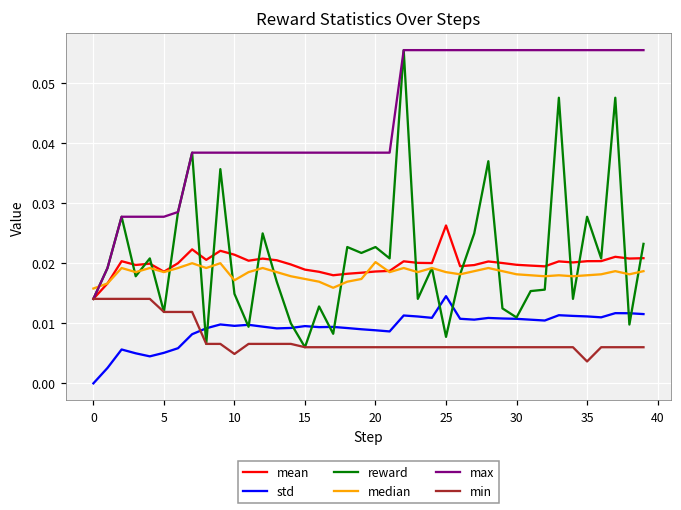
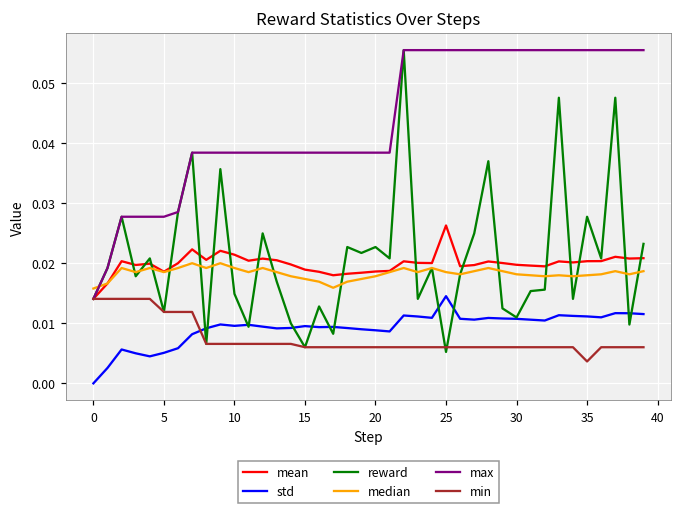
  {
    "mean": {
      "10": 0.021,
      "15": 0.019,
      "20": 0.019,
      "25": 0.026,
      "30": 0.020,
      "35": 0.020
    },
    "std": {
      "0": 0.000,
      "5": 0.005,
      "10": 0.010,
      "15": 0.010,
      "20": 0.009,
      "25": 0.015,
      "35": 0.011
    },
    "reward": {
      "10": 0.015,
      "20": 0.023,
-     "25": 0.008,
+     "25": 0.005,
      "35": 0.028
    },
    "median": {
      "0": 0.016,
-     "10": 0.017,
+     "10": 0.019,
      "15": 0.017,
-     "20": 0.020,
+     "20": 0.018,
      "25": 0.019,
      "30": 0.018,
      "35": 0.018
    },
    "max": {
      "5": 0.028,
      "10": 0.038,
      "15": 0.038,
      "20": 0.038,
      "25": 0.056,
      "30": 0.056,
      "35": 0.056
    },
    "min": {
-     "10": 0.005,
+     "10": 0.007,
      "20": 0.006,
      "25": 0.006,
      "30": 0.006,
      "35": 0.004
    }
  }
